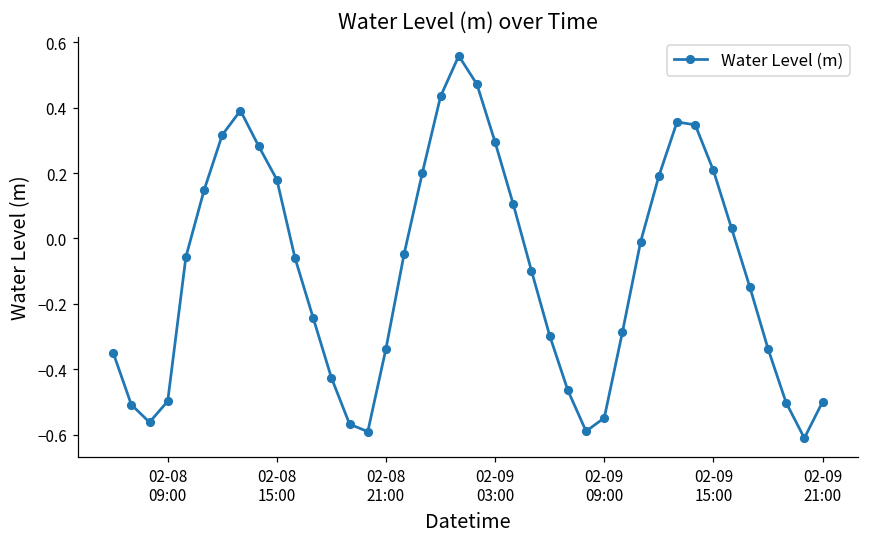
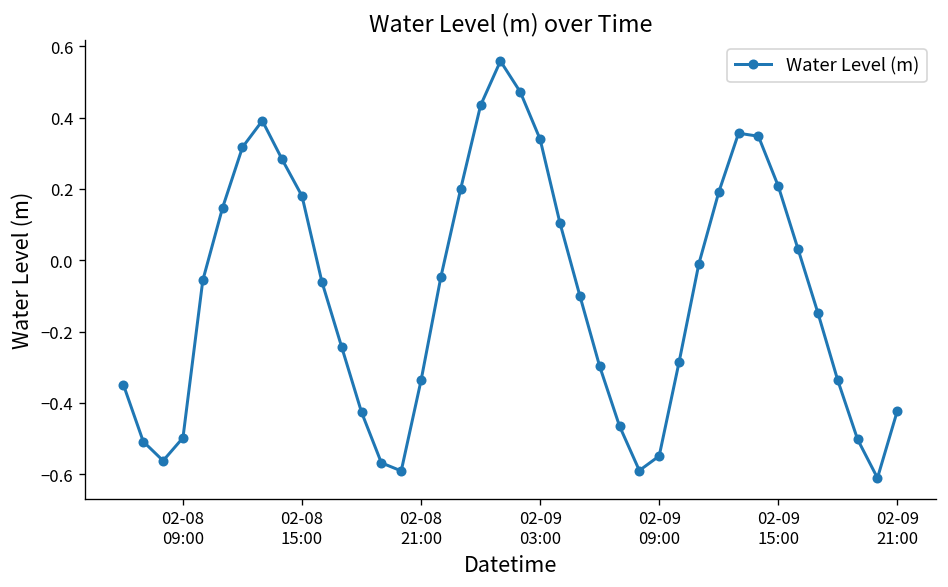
  {
    "02-08 09:00": -0.50,
    "02-08 15:00": 0.18,
    "02-08 21:00": -0.34,
-   "02-09 03:00": 0.29,
+   "02-09 03:00": 0.34,
    "02-09 09:00": -0.55,
    "02-09 15:00": 0.21,
-   "02-09 21:00": -0.50
+   "02-09 21:00": -0.42
  }
